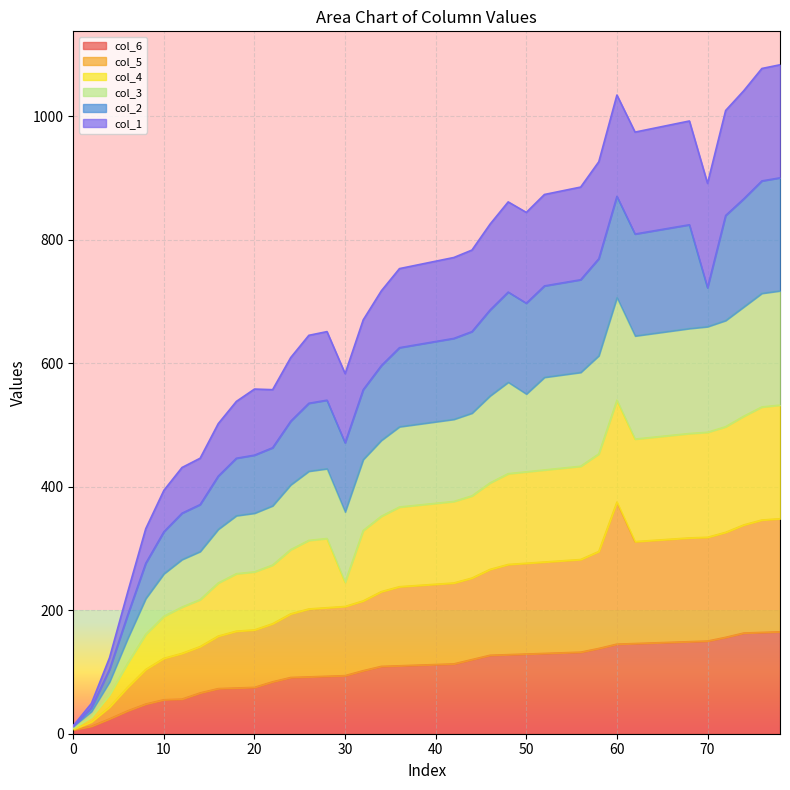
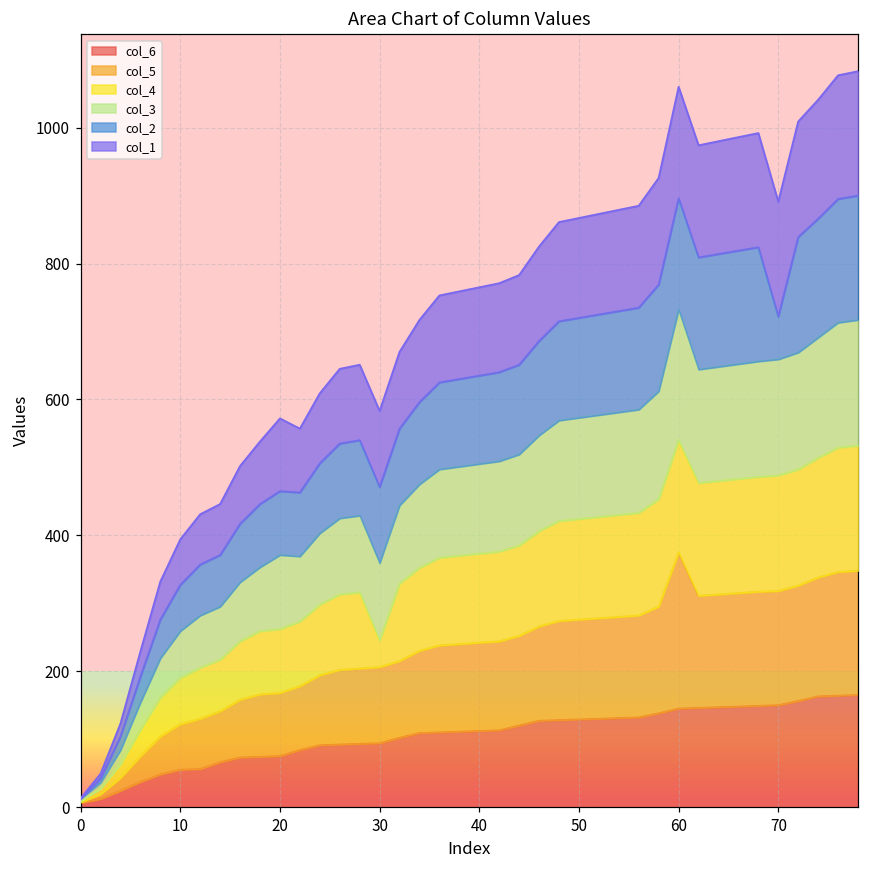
  {
    "col_6": {
      "10": 60,
      "20": 80,
      "30": 90,
      "40": 110,
      "50": 130,
      "60": 150,
      "70": 150
    },
    "col_5": {
      "10": 70,
      "20": 90,
      "30": 110,
      "40": 130,
      "50": 150,
      "60": 230,
      "70": 170
    },
    "col_4": {
      "10": 70,
      "20": 90,
      "30": 40,
      "40": 130,
      "50": 150,
      "60": 170,
      "70": 170
    },
    "col_3": {
      "10": 70,
-     "20": 100,
+     "20": 110,
      "30": 110,
      "40": 130,
-     "50": 130,
-     "60": 170,
+     "50": 150,
+     "60": 190,
      "70": 170
    },
    "col_2": {
      "10": 70,
      "20": 90,
      "30": 110,
      "40": 130,
      "50": 150,
      "60": 160,
      "70": 60
    },
    "col_1": {
      "10": 70,
      "20": 110,
      "30": 110,
      "40": 130,
      "50": 150,
      "60": 160,
      "70": 170
    }
  }
